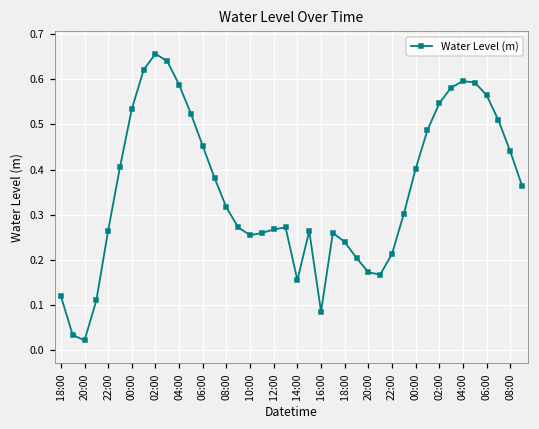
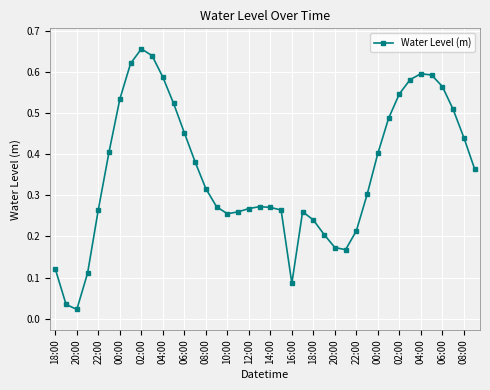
  {
    "10:00": 0.26,
    "12:00": 0.27,
-   "14:00": 0.16,
+   "14:00": 0.27,
    "16:00": 0.09
  }
